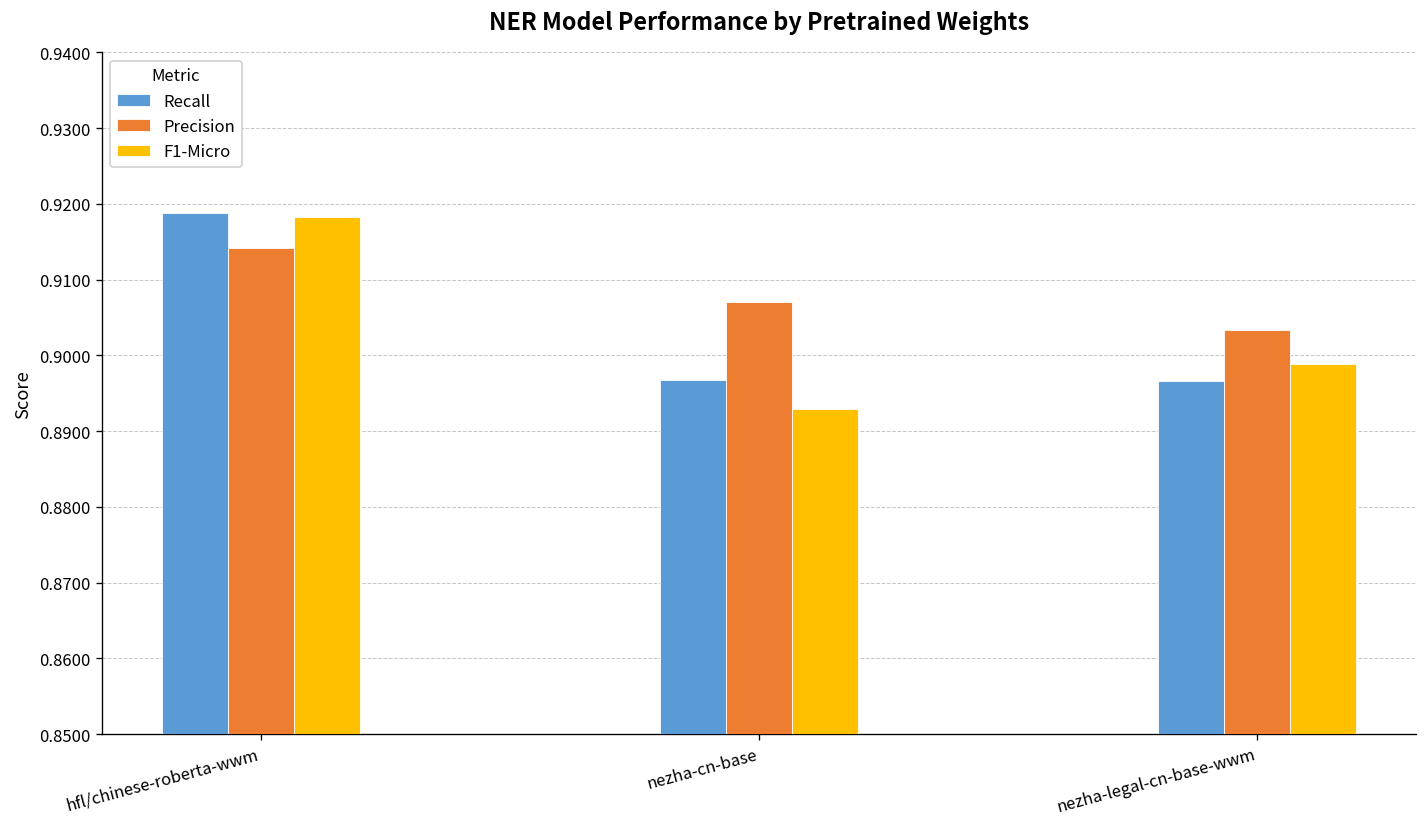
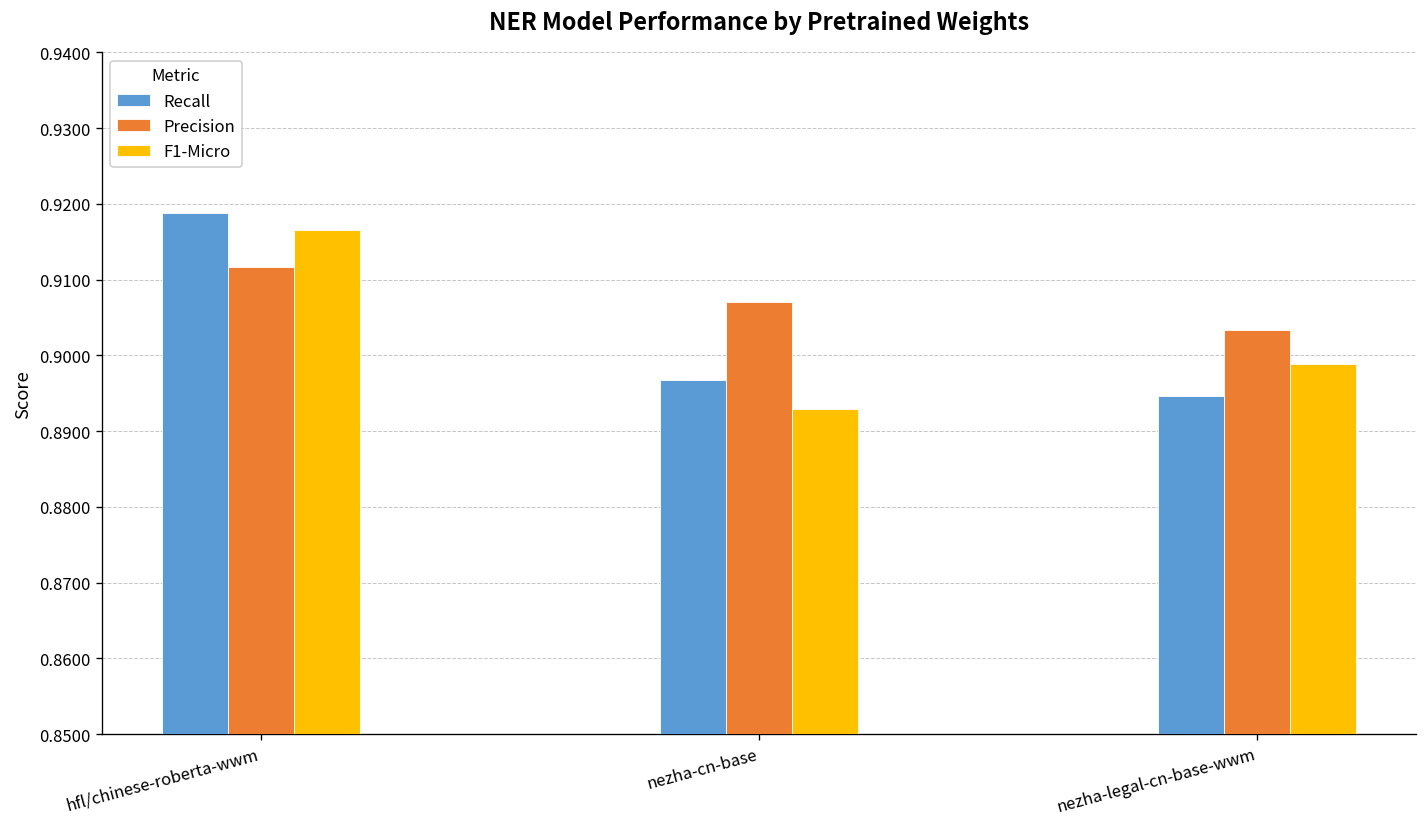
  {
    "Recall": {
      "hfl/chinese-roberta-wwm": 0.919,
      "nezha-cn-base": 0.897,
-     "nezha-legal-cn-base-wwm": 0.897
+     "nezha-legal-cn-base-wwm": 0.895
    },
    "Precision": {
-     "hfl/chinese-roberta-wwm": 0.914,
+     "hfl/chinese-roberta-wwm": 0.912,
      "nezha-cn-base": 0.907,
      "nezha-legal-cn-base-wwm": 0.903
    },
    "F1-Micro": {
-     "hfl/chinese-roberta-wwm": 0.918,
+     "hfl/chinese-roberta-wwm": 0.917,
      "nezha-cn-base": 0.893,
      "nezha-legal-cn-base-wwm": 0.899
    }
  }
